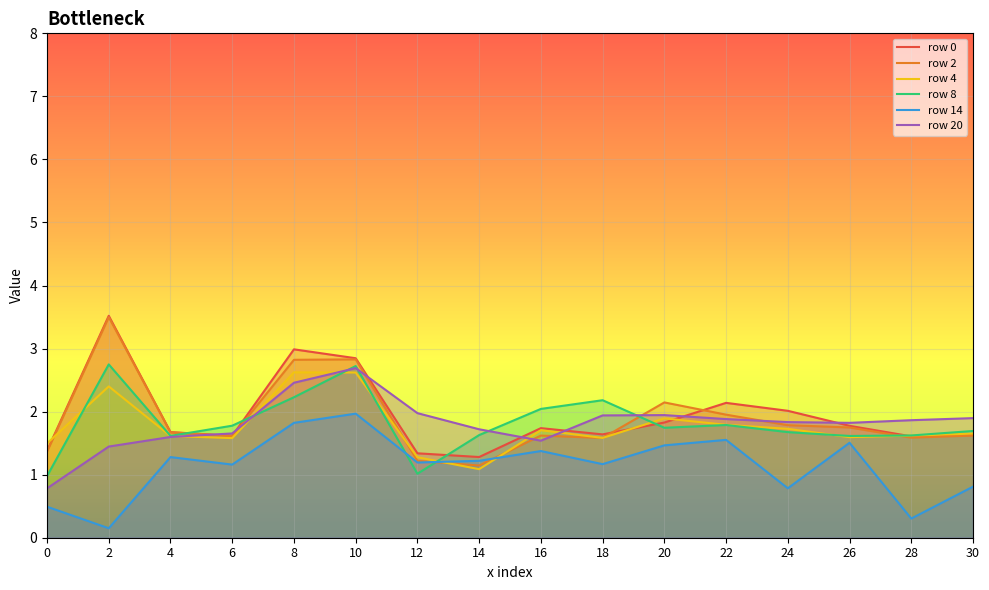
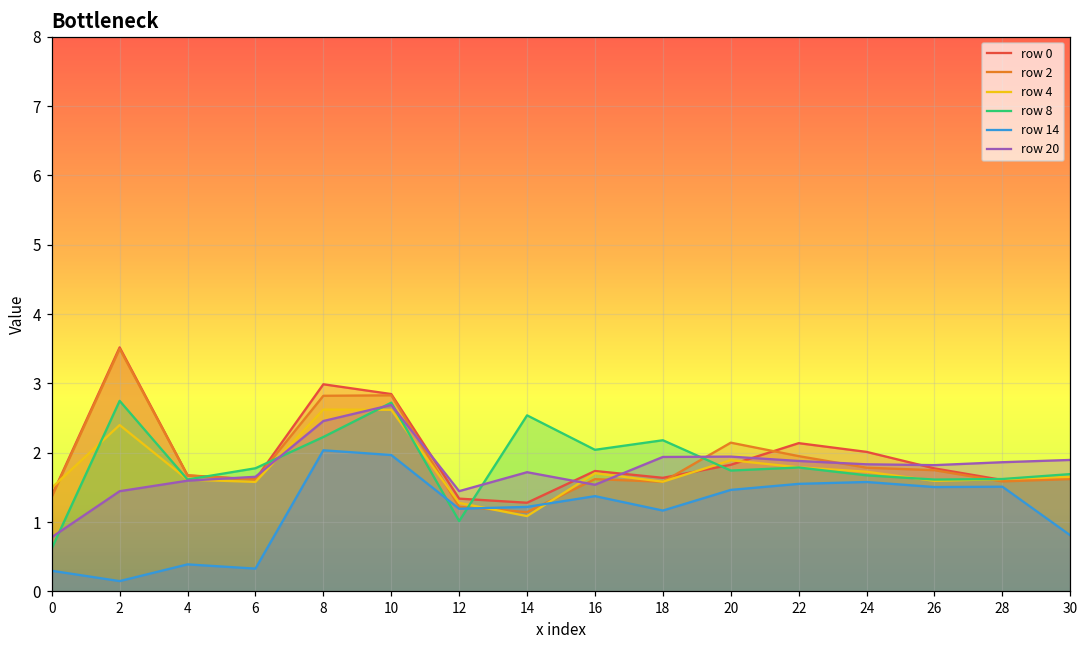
  {
    "row 4": {
      "0": 1.5,
      "2": 2.4,
      "8": 2.6,
      "10": 2.6,
      "12": 1.3,
      "14": 1.1,
      "20": 1.9,
      "24": 1.7
    },
    "row 8": {
-     "0": 1.0,
+     "0": 0.6,
      "2": 2.7,
      "6": 1.8,
      "8": 2.2,
      "12": 1.0,
-     "14": 1.6,
+     "14": 2.5,
      "16": 2.0,
      "18": 2.2,
      "20": 1.7,
      "24": 1.7,
      "30": 1.7
    },
    "row 14": {
-     "0": 0.5,
+     "0": 0.3,
      "2": 0.2,
-     "4": 1.3,
-     "6": 1.2,
-     "8": 1.8,
+     "4": 0.4,
+     "6": 0.3,
+     "8": 2.0,
      "10": 2.0,
      "14": 1.2,
      "16": 1.4,
      "18": 1.2,
      "20": 1.5,
      "22": 1.6,
-     "24": 0.8,
+     "24": 1.6,
      "26": 1.5,
-     "28": 0.3,
+     "28": 1.5,
      "30": 0.8
    },
    "row 20": {
      "0": 0.8,
      "2": 1.4,
      "8": 2.5,
-     "12": 2.0,
+     "12": 1.4,
      "14": 1.7,
      "16": 1.5,
      "18": 1.9,
      "20": 1.9,
      "22": 1.9,
      "24": 1.8,
      "26": 1.8,
      "28": 1.9,
      "30": 1.9
    }
  }
